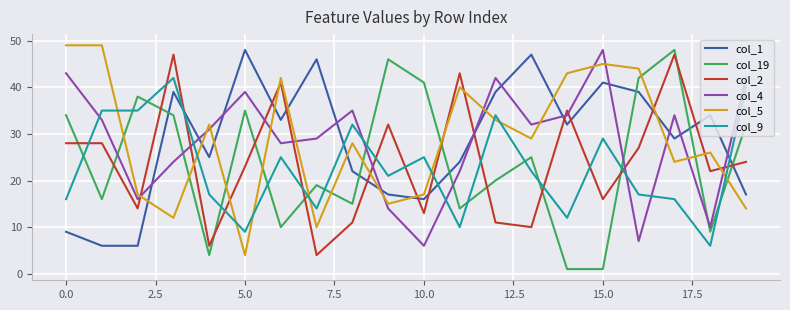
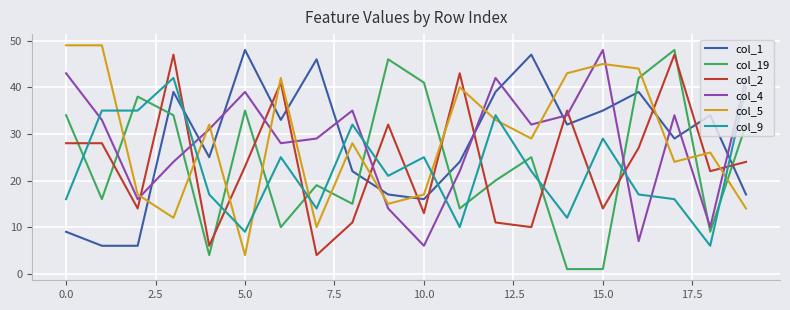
  {
    "col_1": {
      "0.0": 9,
      "5.0": 48,
      "10.0": 16,
-     "15.0": 41
+     "15.0": 35
    },
    "col_19": {
      "0.0": 34,
      "5.0": 35,
      "10.0": 41,
      "15.0": 1
    },
    "col_2": {
      "0.0": 28,
      "5.0": 23,
      "10.0": 13,
-     "15.0": 16
+     "15.0": 14
    },
    "col_4": {
      "0.0": 43,
      "5.0": 39,
      "10.0": 6,
      "15.0": 48
    },
    "col_5": {
      "0.0": 49,
      "5.0": 4,
      "10.0": 17,
      "15.0": 45
    },
    "col_9": {
      "0.0": 16,
      "5.0": 9,
      "10.0": 25,
      "15.0": 29
    }
  }
